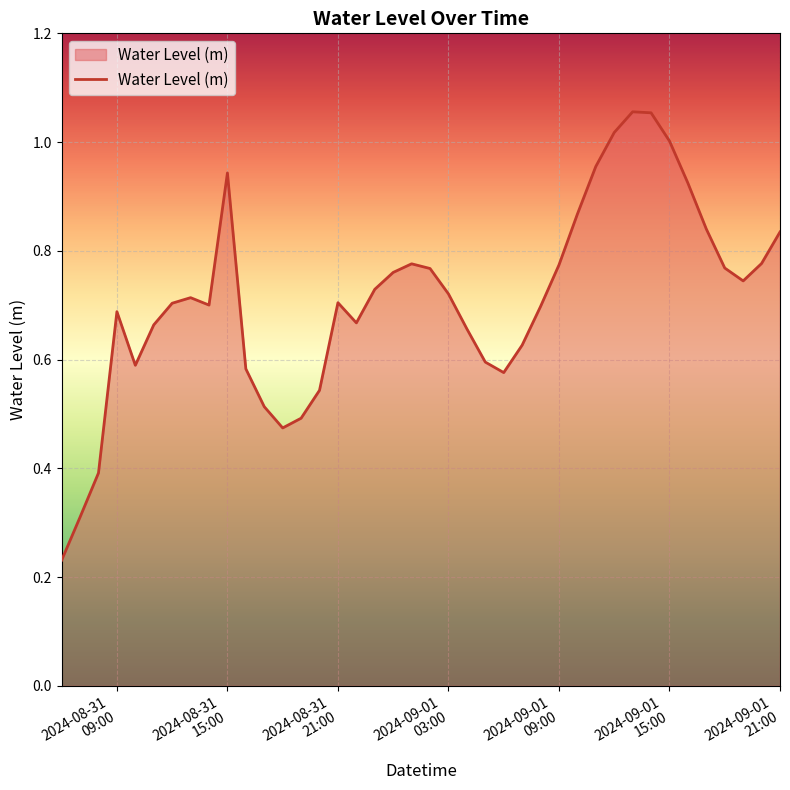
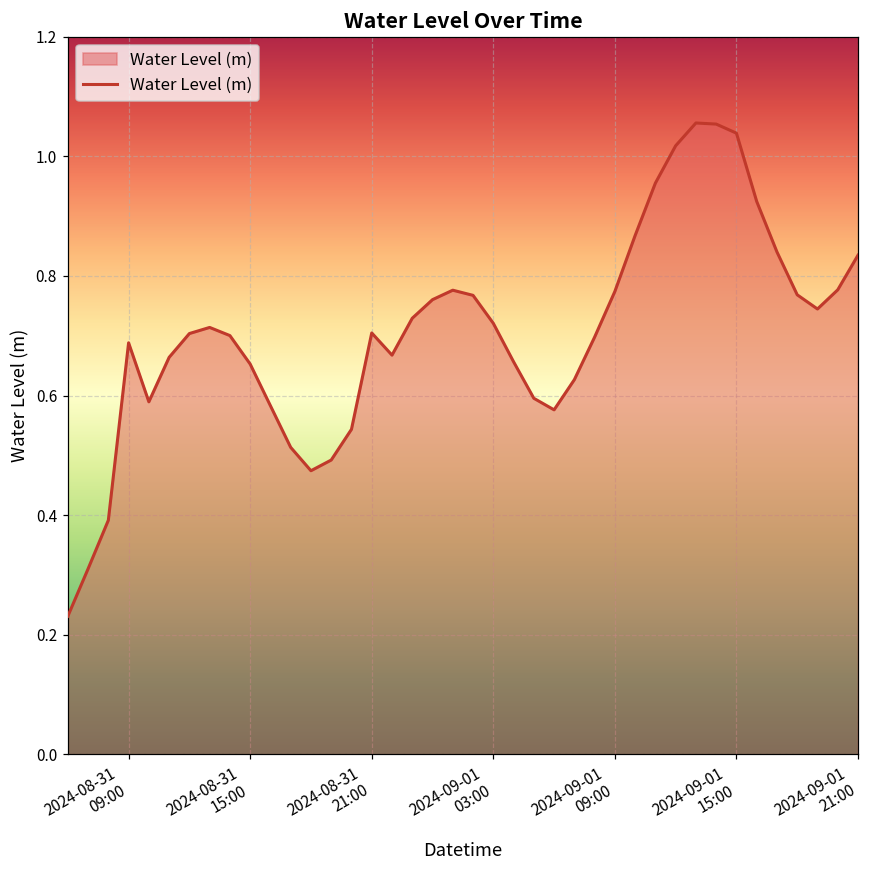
  {
    "2024-08-31 09:00": 0.69,
-   "2024-08-31 15:00": 0.94,
+   "2024-08-31 15:00": 0.65,
    "2024-08-31 21:00": 0.70,
    "2024-09-01 03:00": 0.72,
    "2024-09-01 09:00": 0.77,
-   "2024-09-01 15:00": 1.00,
+   "2024-09-01 15:00": 1.04,
    "2024-09-01 21:00": 0.83
  }
